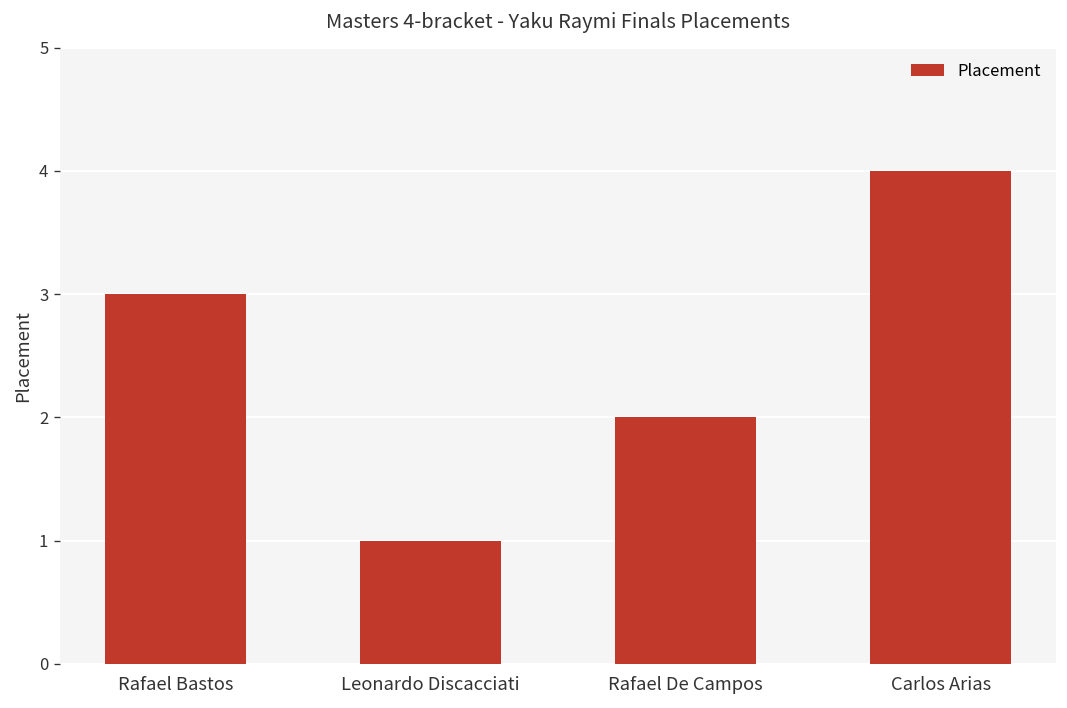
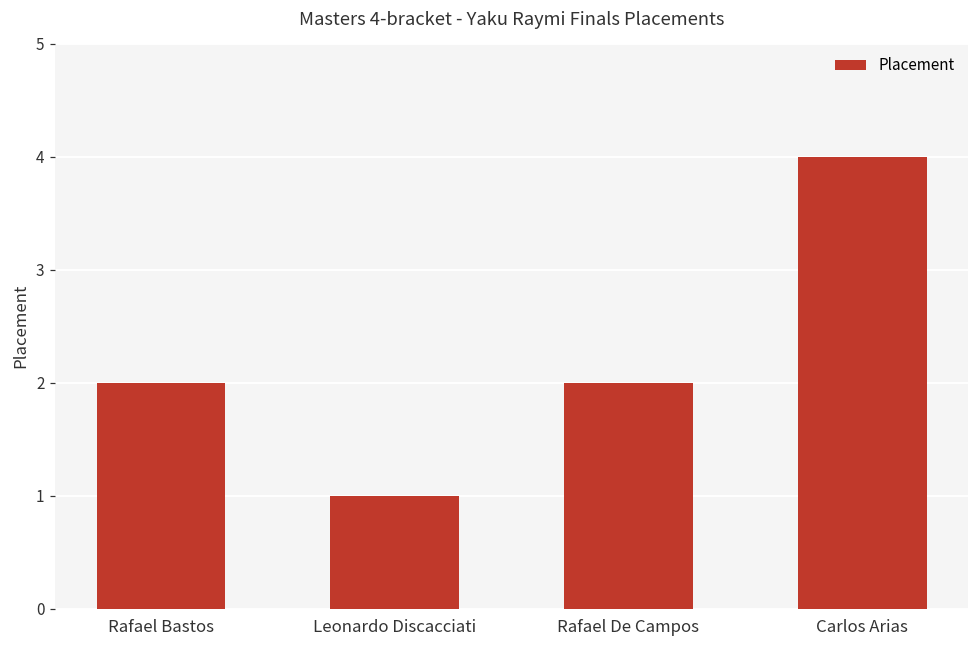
  {
-   "Rafael Bastos": 3,
+   "Rafael Bastos": 2,
    "Leonardo Discacciati": 1,
    "Rafael De Campos": 2,
    "Carlos Arias": 4
  }
